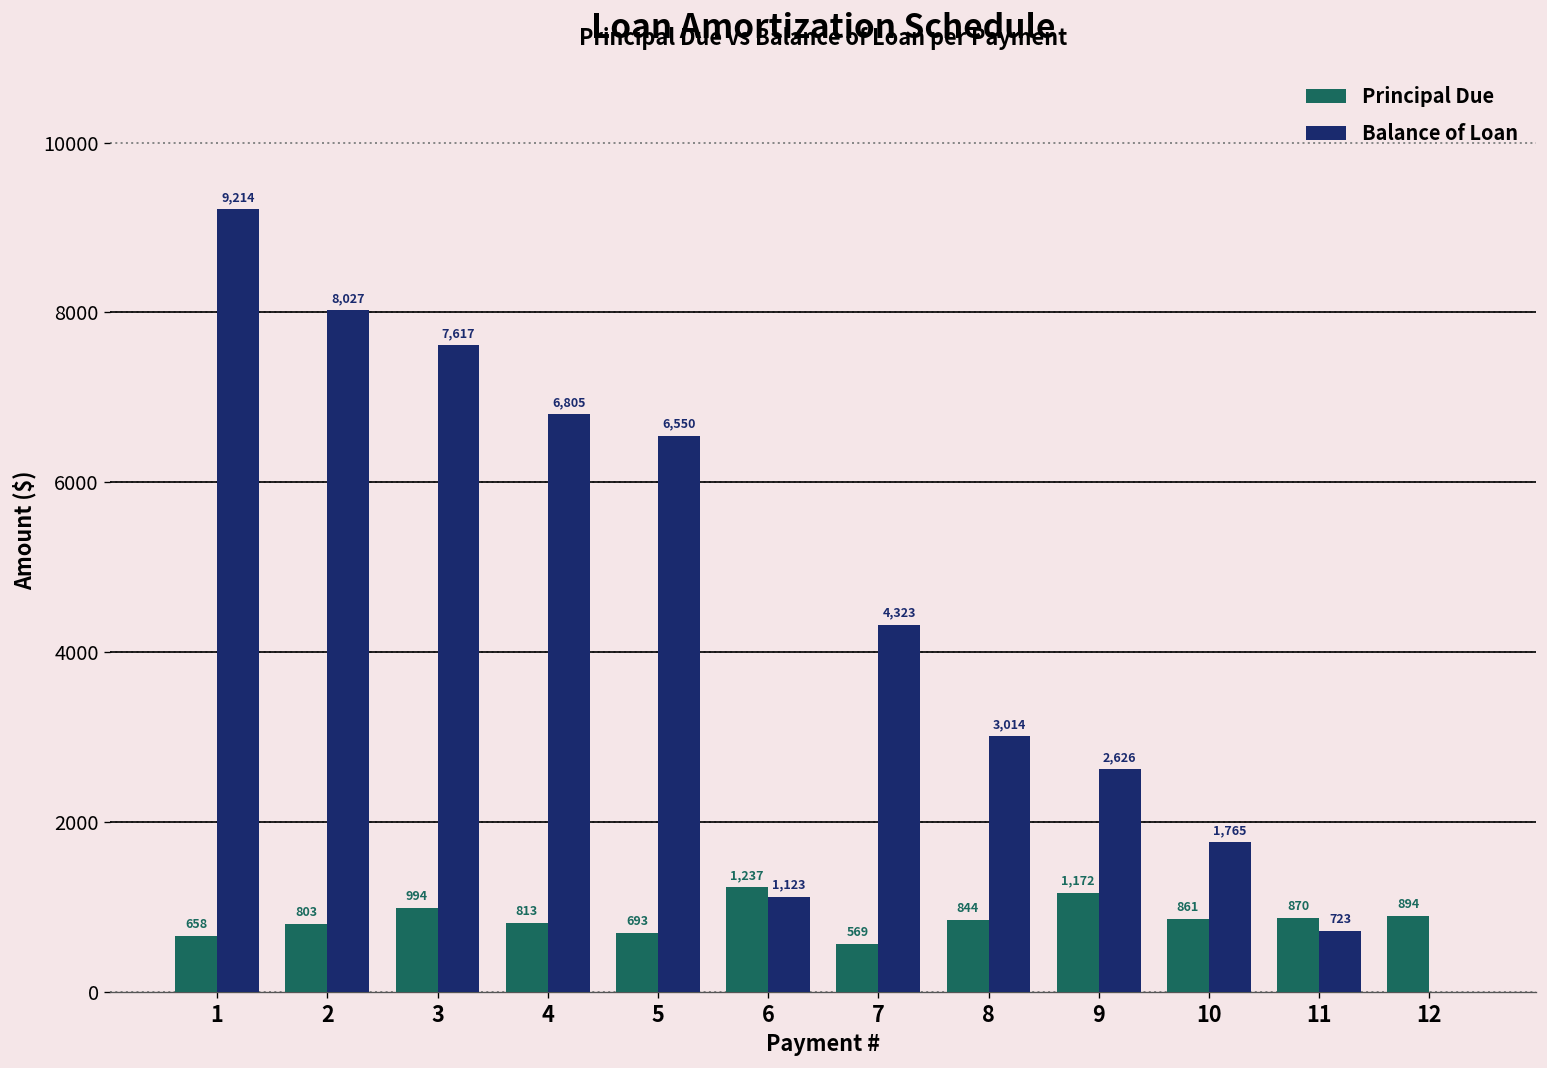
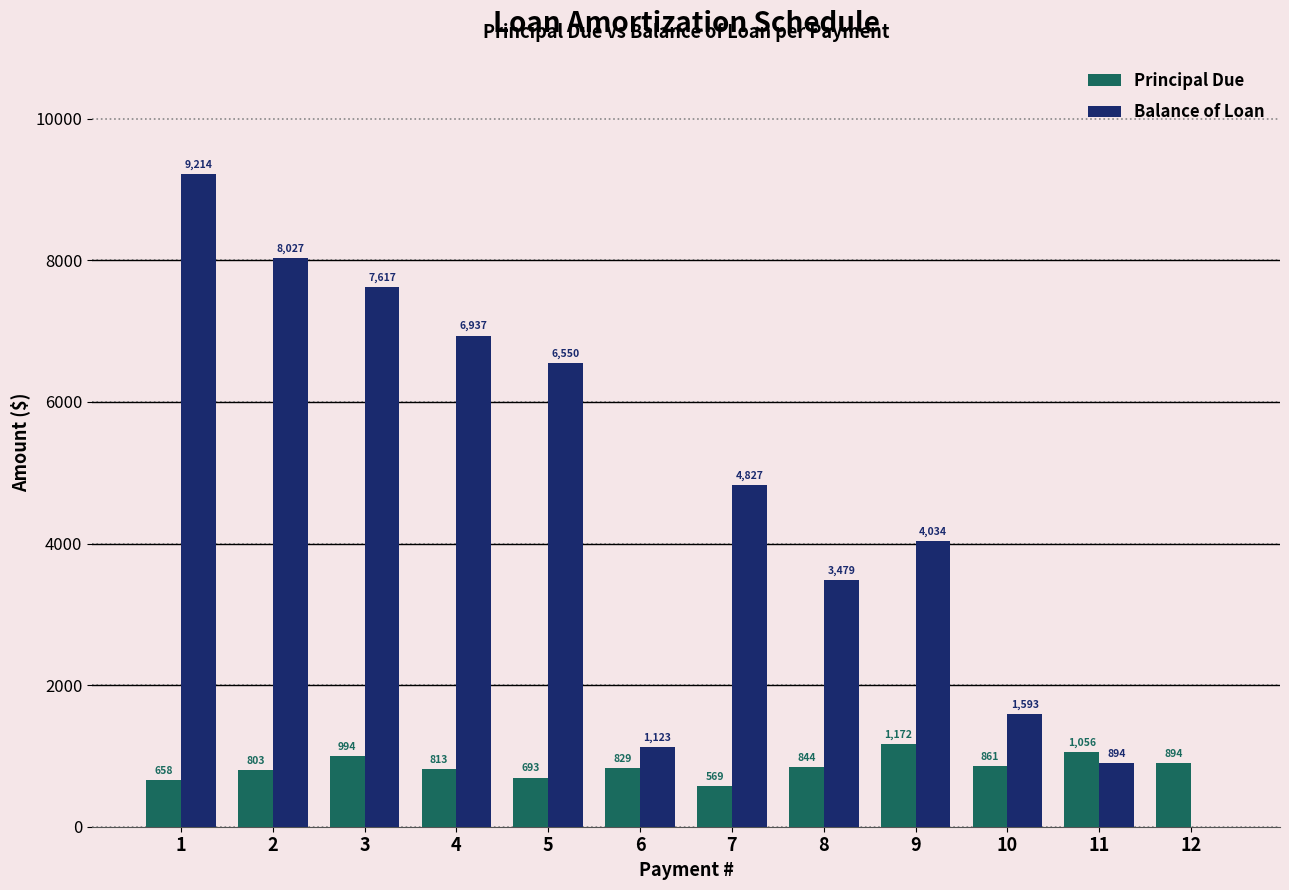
  {
    "Principal Due": {
      "1": "658",
      "2": "803",
      "3": "994",
      "4": "813",
      "5": "693",
-     "6": "1,237",
+     "6": "829",
      "7": "569",
      "8": "844",
      "9": "1,172",
      "10": "861",
-     "11": "870",
+     "11": "1,056",
      "12": "894"
    },
    "Balance of Loan": {
      "1": "9,214",
      "2": "8,027",
      "3": "7,617",
-     "4": "6,805",
+     "4": "6,937",
      "5": "6,550",
      "6": "1,123",
-     "7": "4,323",
-     "8": "3,014",
-     "9": "2,626",
-     "10": "1,765",
-     "11": "723"
+     "7": "4,827",
+     "8": "3,479",
+     "9": "4,034",
+     "10": "1,593",
+     "11": "894"
    }
  }
